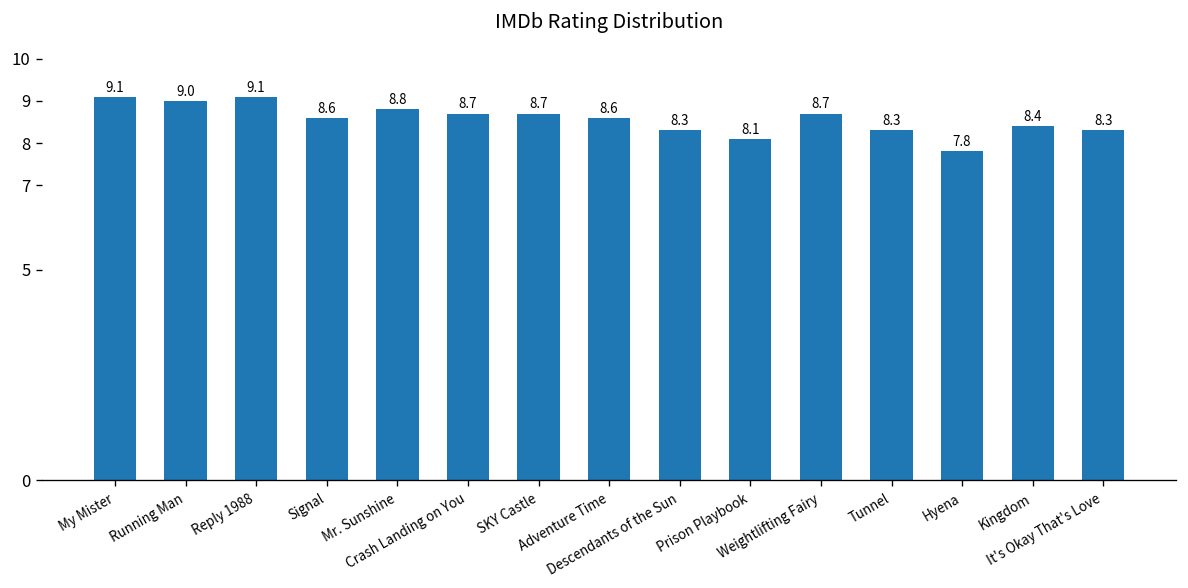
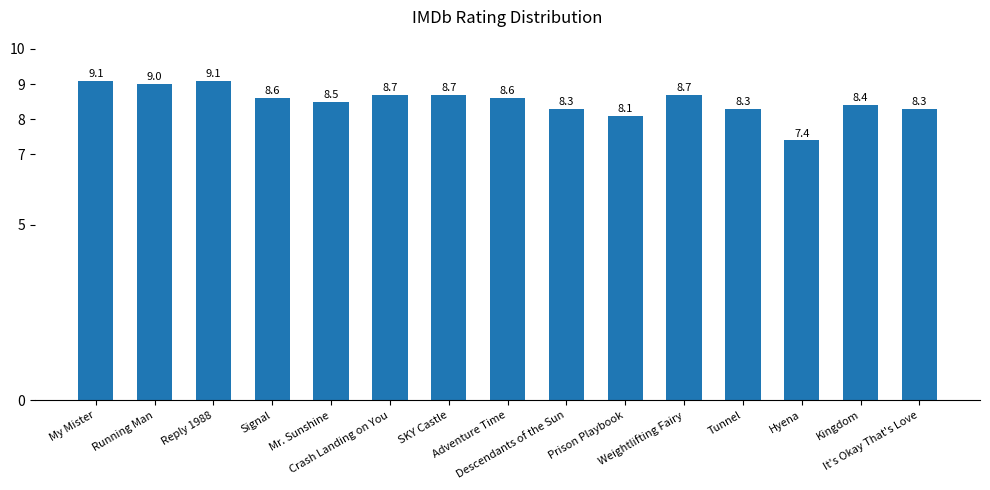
  {
    "My Mister": 9.1,
    "Running Man": 9.0,
    "Reply 1988": 9.1,
    "Signal": 8.6,
-   "Mr. Sunshine": 8.8,
+   "Mr. Sunshine": 8.5,
    "Crash Landing on You": 8.7,
    "SKY Castle": 8.7,
    "Adventure Time": 8.6,
    "Descendants of the Sun": 8.3,
    "Prison Playbook": 8.1,
    "Weightlifting Fairy": 8.7,
    "Tunnel": 8.3,
-   "Hyena": 7.8,
+   "Hyena": 7.4,
    "Kingdom": 8.4,
    "It's Okay That's Love": 8.3
  }
